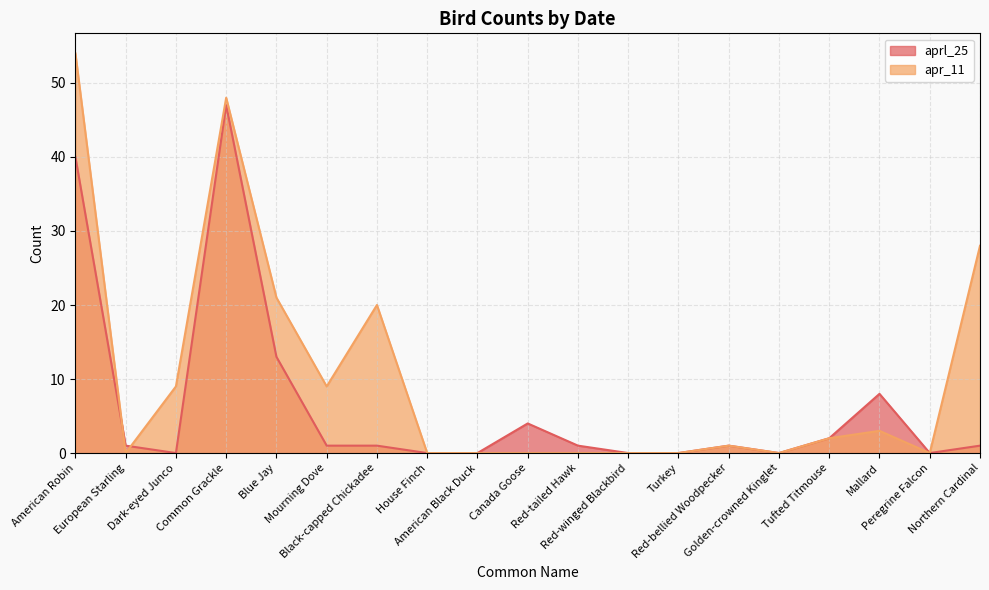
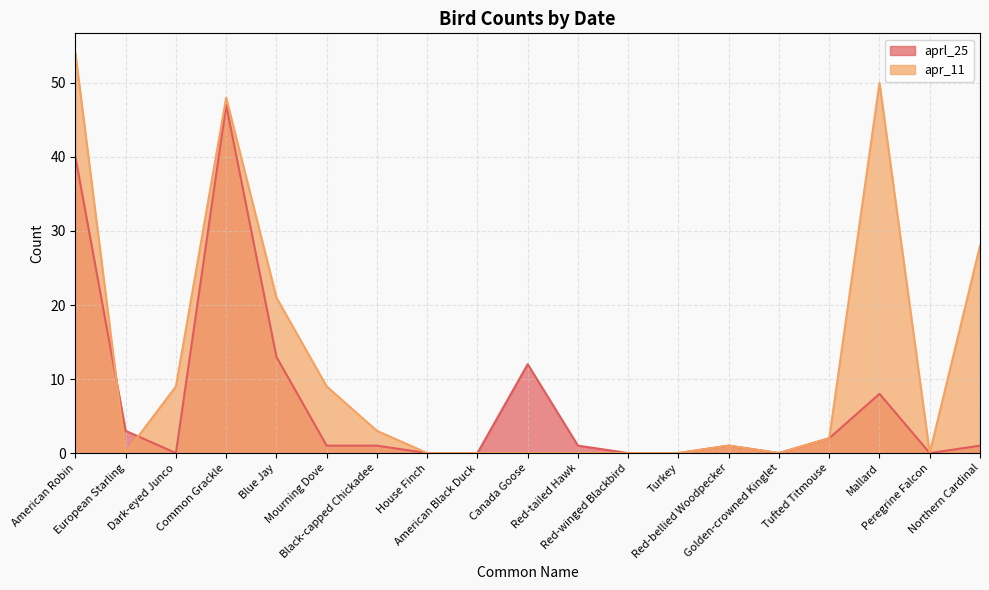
  {
    "aprl_25": {
      "American Robin": 40,
-     "European Starling": 1,
+     "European Starling": 3,
      "Dark-eyed Junco": 0,
      "Common Grackle": 47,
      "Blue Jay": 13,
      "Mourning Dove": 1,
      "Black-capped Chickadee": 1,
-     "Canada Goose": 4,
+     "Canada Goose": 12,
      "Red-tailed Hawk": 1,
      "Mallard": 8,
      "Northern Cardinal": 1
    },
    "apr_11": {
      "American Robin": 54,
      "European Starling": 0,
      "Dark-eyed Junco": 9,
      "Common Grackle": 48,
      "Blue Jay": 21,
      "Mourning Dove": 9,
-     "Black-capped Chickadee": 20,
+     "Black-capped Chickadee": 3,
      "Canada Goose": 0,
      "Red-tailed Hawk": 0,
-     "Mallard": 3,
+     "Mallard": 50,
      "Northern Cardinal": 28
    }
  }
